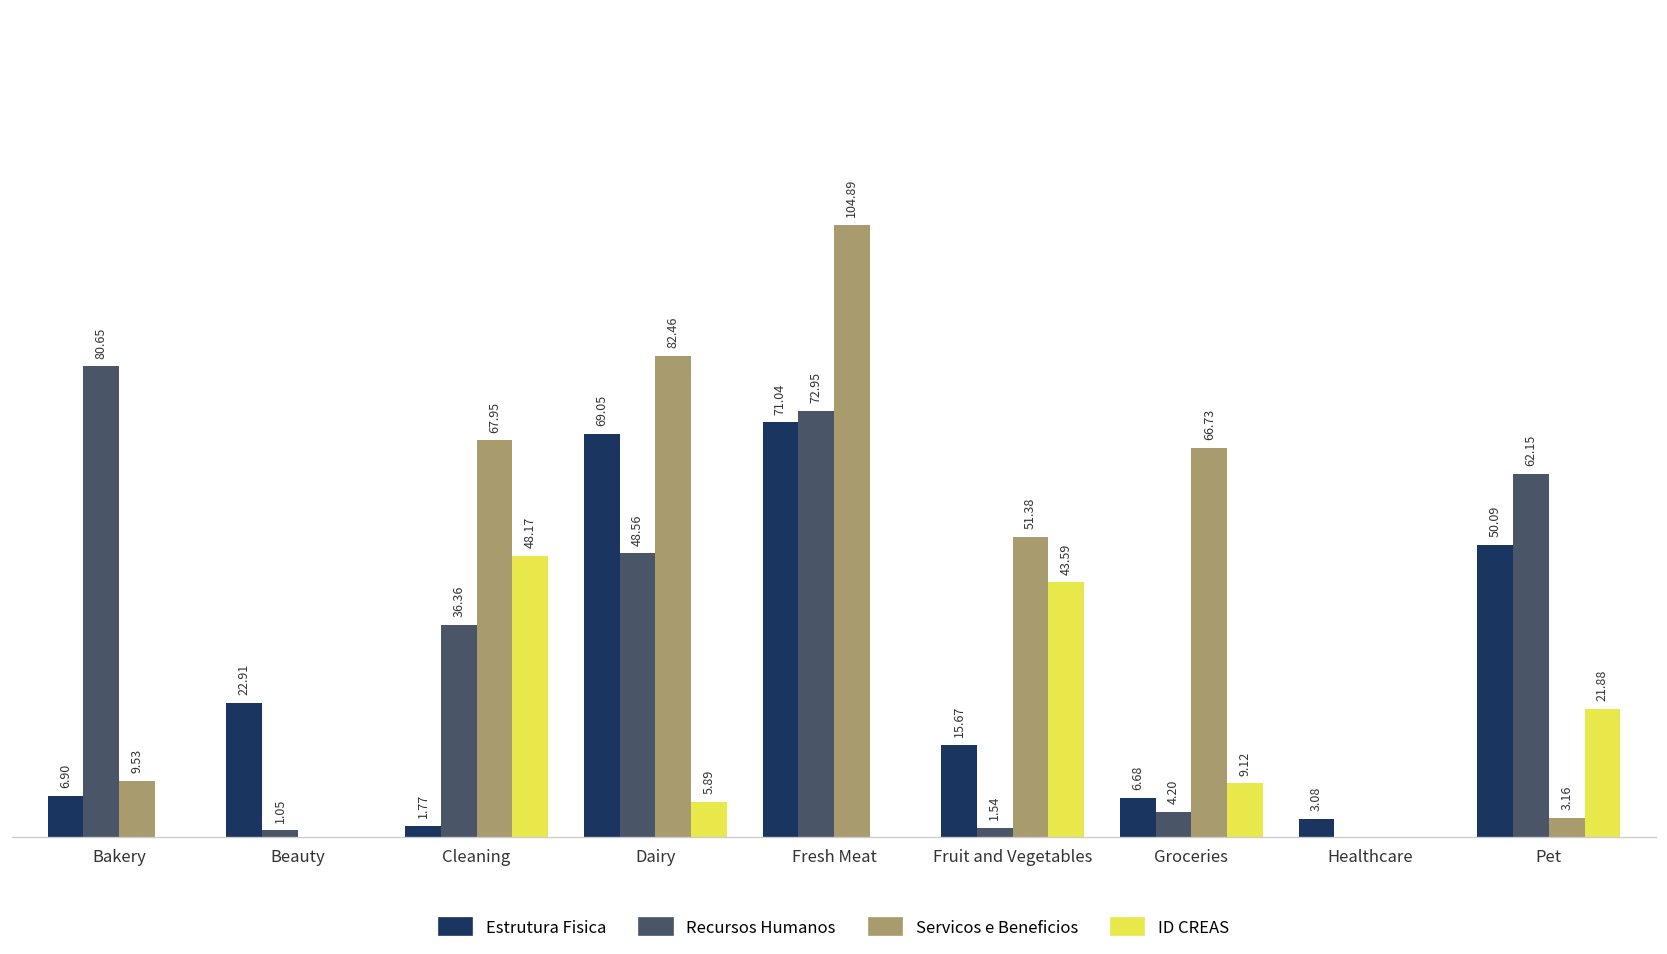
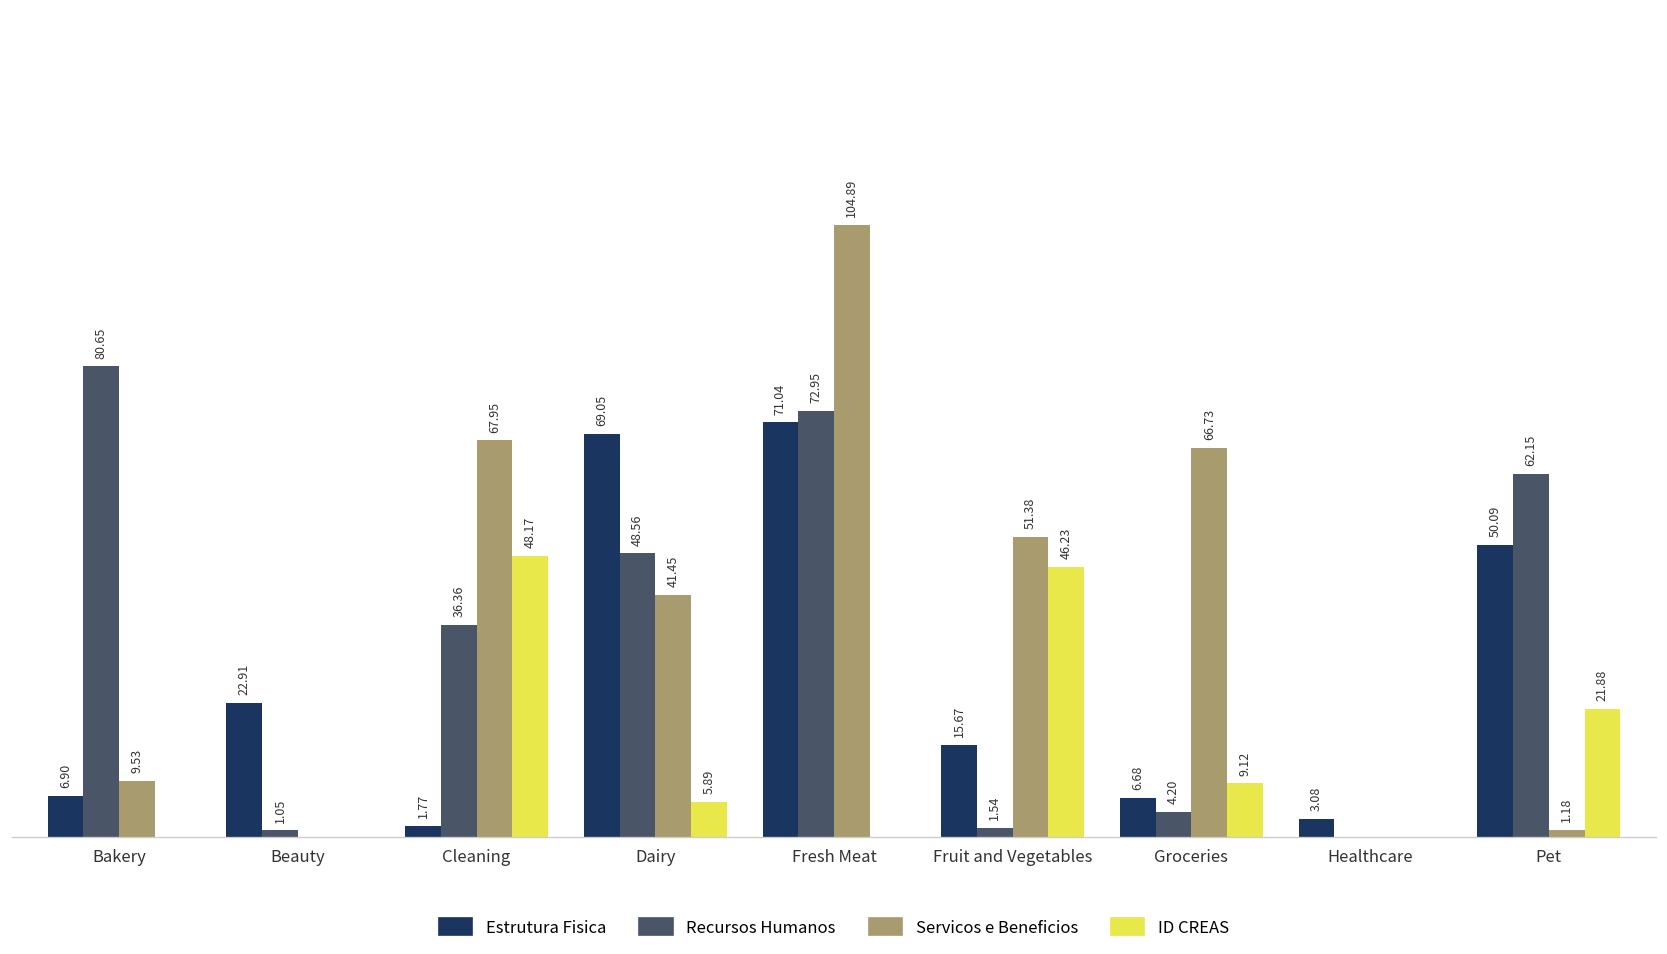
  {
    "Servicos e Beneficios": {
      "Bakery": 9.53,
      "Cleaning": 67.95,
-     "Dairy": 82.46,
+     "Dairy": 41.45,
      "Fresh Meat": 104.89,
      "Fruit and Vegetables": 51.38,
      "Groceries": 66.73,
-     "Pet": 3.16
+     "Pet": 1.18
    },
    "ID CREAS": {
      "Cleaning": 48.17,
      "Dairy": 5.89,
-     "Fruit and Vegetables": 43.59,
+     "Fruit and Vegetables": 46.23,
      "Groceries": 9.12,
      "Pet": 21.88
    }
  }
